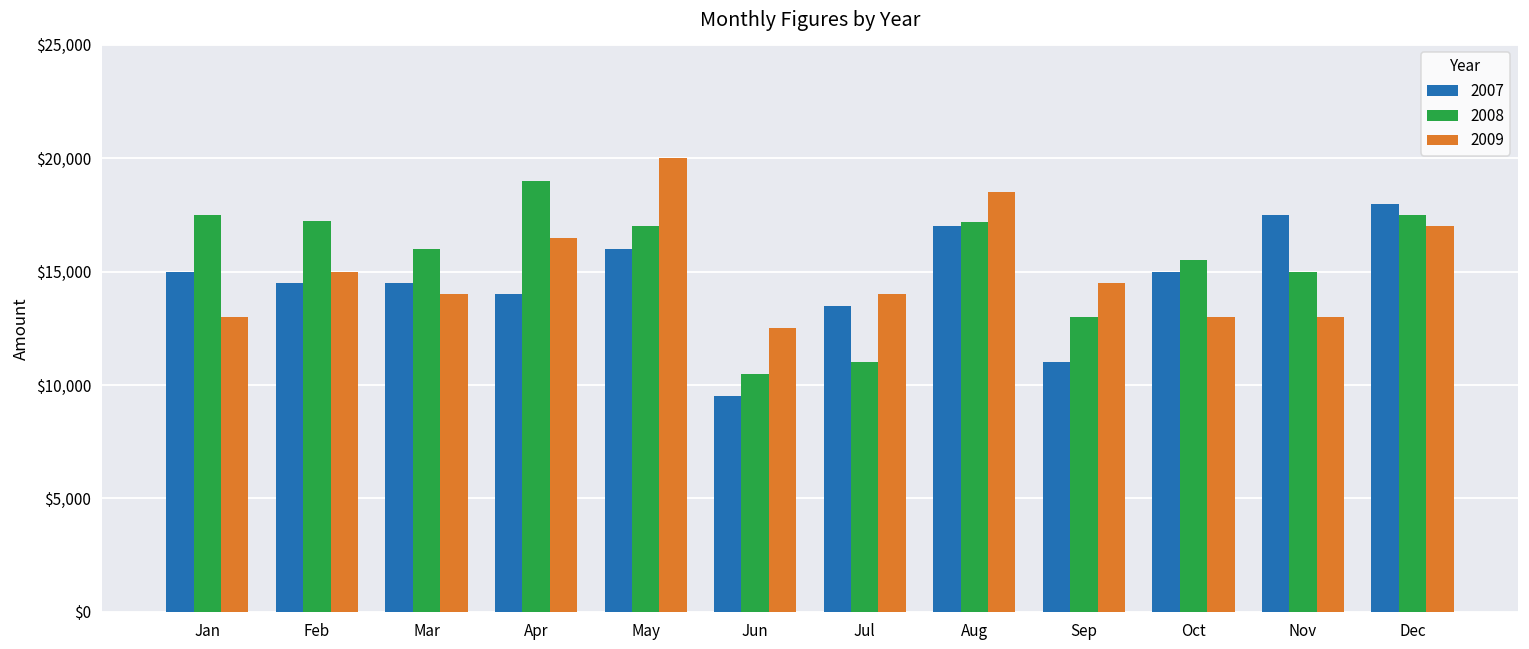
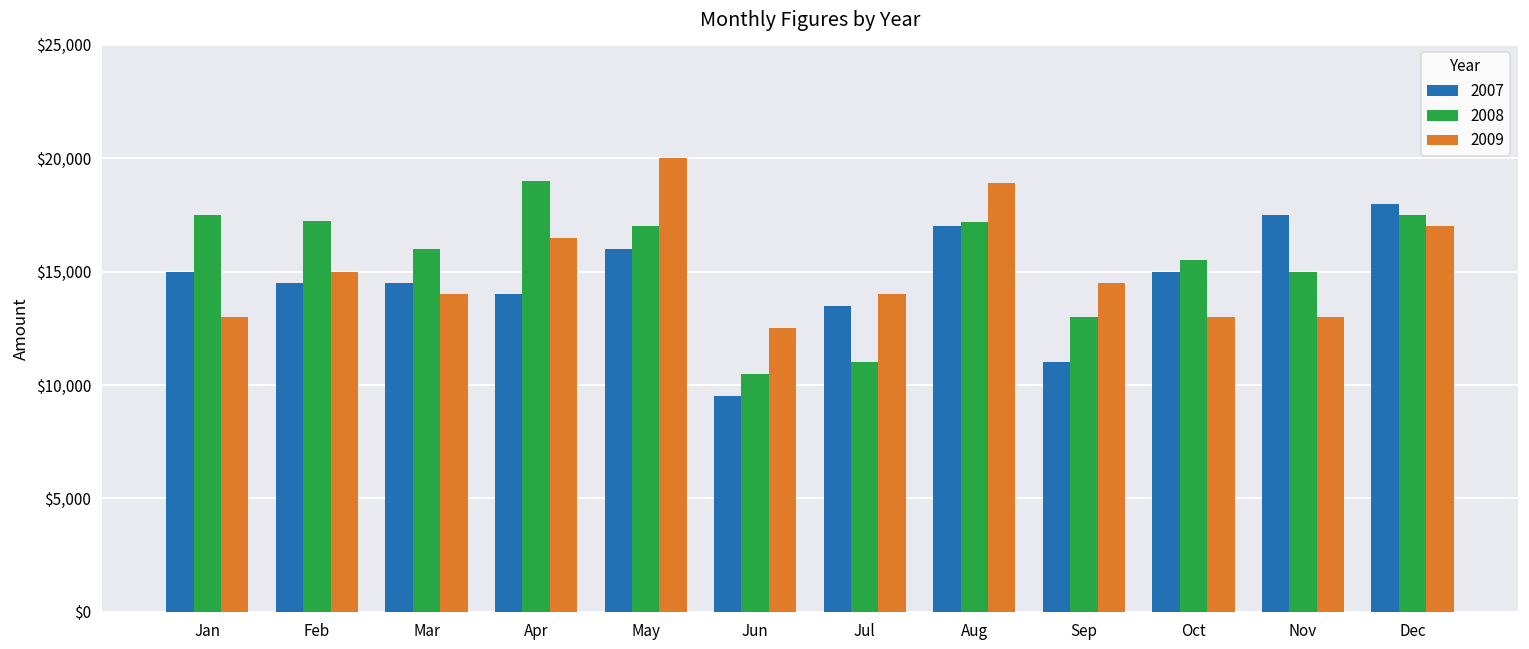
  {
    "2007": {
      "Jan": "$15,000",
      "Feb": "$14,500",
      "Mar": "$14,500",
      "Apr": "$14,000",
      "May": "$16,000",
      "Jun": "$9,500",
      "Jul": "$13,500",
      "Aug": "$17,000",
      "Sep": "$11,000",
      "Oct": "$15,000",
      "Nov": "$17,500",
      "Dec": "$18,000"
    },
    "2008": {
      "Jan": "$17,500",
      "Feb": "$17,200",
      "Mar": "$16,000",
      "Apr": "$19,000",
      "May": "$17,000",
      "Jun": "$10,500",
      "Jul": "$11,000",
      "Aug": "$17,200",
      "Sep": "$13,000",
      "Oct": "$15,500",
      "Nov": "$15,000",
      "Dec": "$17,500"
    },
    "2009": {
      "Jan": "$13,000",
      "Feb": "$15,000",
      "Mar": "$14,000",
      "Apr": "$16,500",
      "May": "$20,000",
      "Jun": "$12,500",
      "Jul": "$14,000",
-     "Aug": "$18,500",
+     "Aug": "$18,900",
      "Sep": "$14,500",
      "Oct": "$13,000",
      "Nov": "$13,000",
      "Dec": "$17,000"
    }
  }
